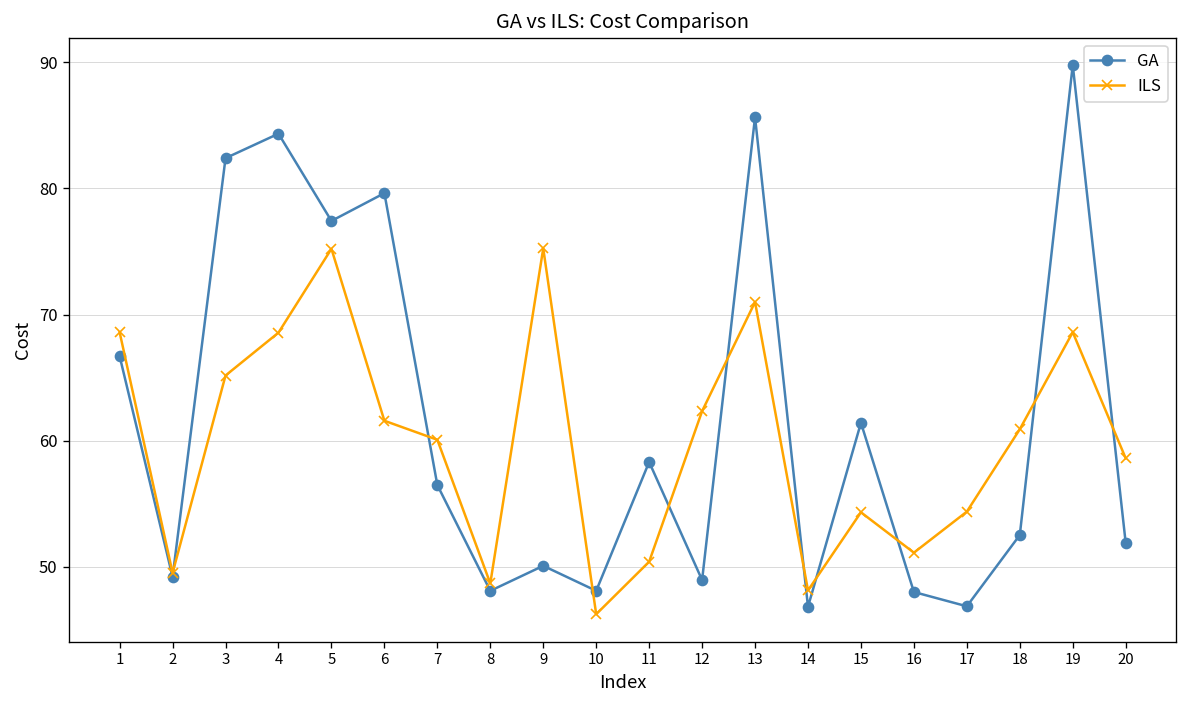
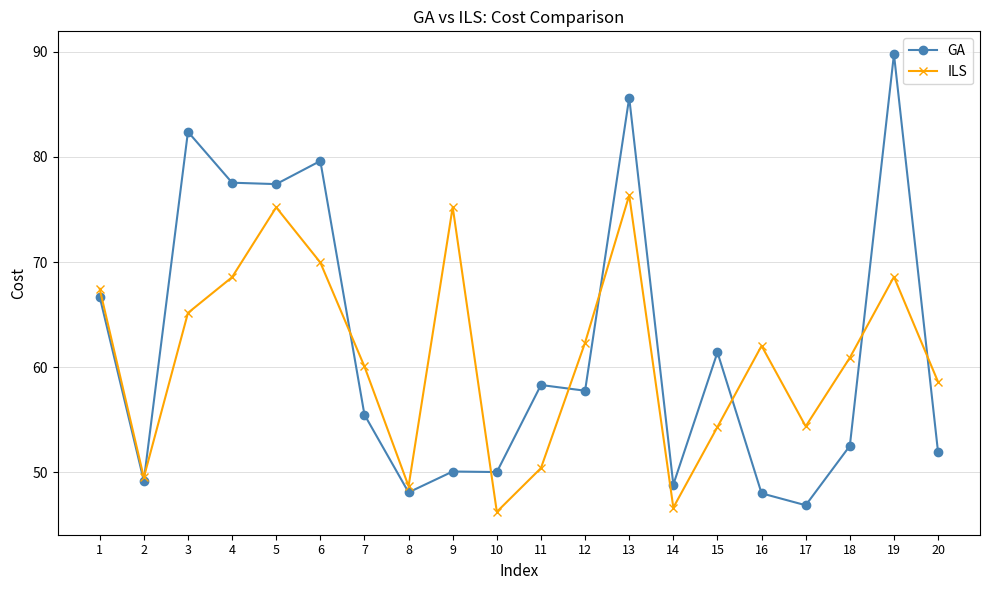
  {
    "GA": {
      "1": 66.7,
      "2": 49.2,
      "3": 82.4,
-     "4": 84.3,
+     "4": 77.6,
      "5": 77.4,
      "6": 79.6,
-     "7": 56.5,
+     "7": 55.5,
      "8": 48.1,
      "9": 50.1,
-     "10": 48.1,
+     "10": 50.0,
      "11": 58.3,
-     "12": 48.9,
+     "12": 57.8,
      "13": 85.6,
-     "14": 46.8,
+     "14": 48.8,
      "15": 61.4,
      "16": 48.0,
      "17": 46.9,
      "18": 52.5,
      "19": 89.8,
      "20": 51.9
    },
    "ILS": {
-     "1": 68.6,
+     "1": 67.5,
      "2": 49.5,
      "3": 65.2,
      "4": 68.6,
      "5": 75.2,
-     "6": 61.6,
+     "6": 70.0,
      "7": 60.1,
      "8": 48.7,
      "9": 75.2,
      "10": 46.2,
      "11": 50.4,
      "12": 62.3,
-     "13": 71.0,
-     "14": 48.1,
+     "13": 76.4,
+     "14": 46.6,
      "15": 54.3,
-     "16": 51.1,
+     "16": 62.0,
      "17": 54.4,
      "18": 60.9,
      "19": 68.6,
      "20": 58.6
    }
  }
